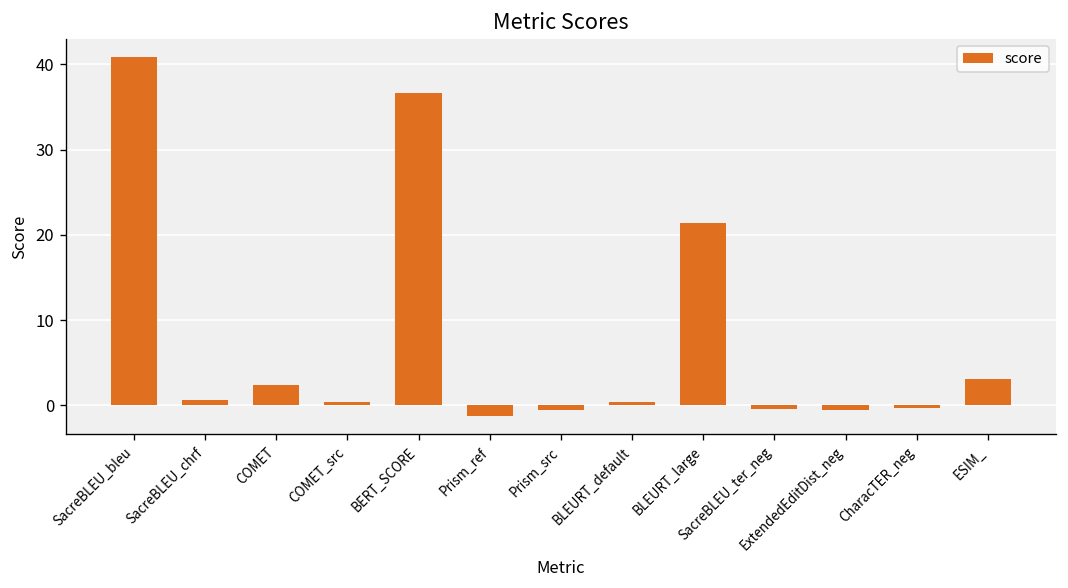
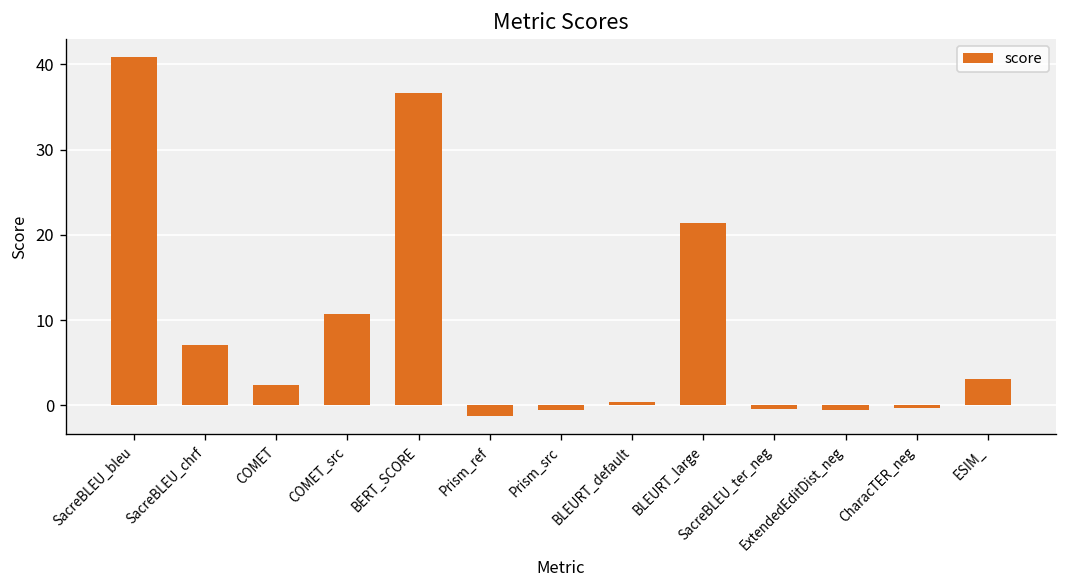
  {
    "SacreBLEU_bleu": 41,
-   "SacreBLEU_chrf": 1,
+   "SacreBLEU_chrf": 7,
    "COMET": 2,
-   "COMET_src": 0,
+   "COMET_src": 11,
    "BERT_SCORE": 37,
    "Prism_ref": -1,
    "Prism_src": -1,
    "BLEURT_default": 0,
    "BLEURT_large": 21,
    "SacreBLEU_ter_neg": 0,
    "ExtendedEditDist_neg": -1,
    "CharacTER_neg": 0,
    "ESIM_": 3
  }
